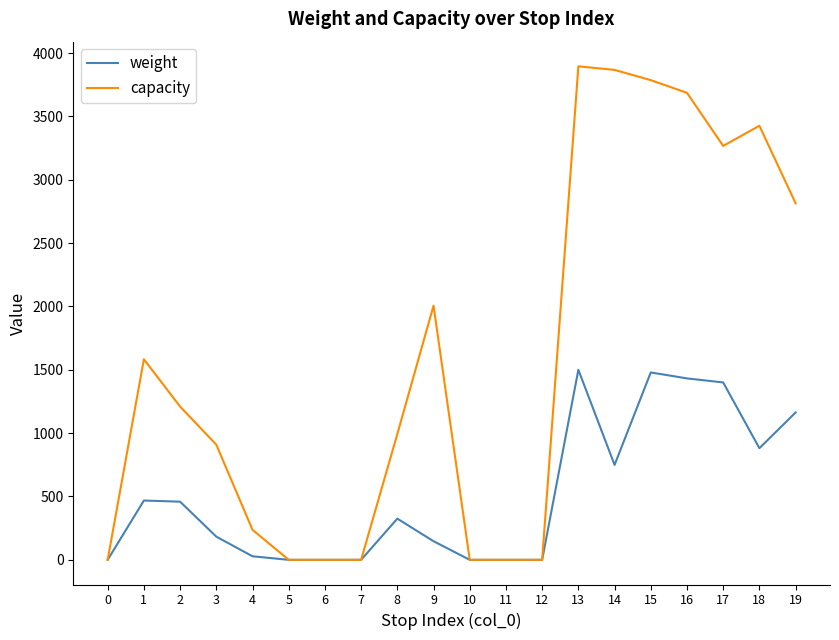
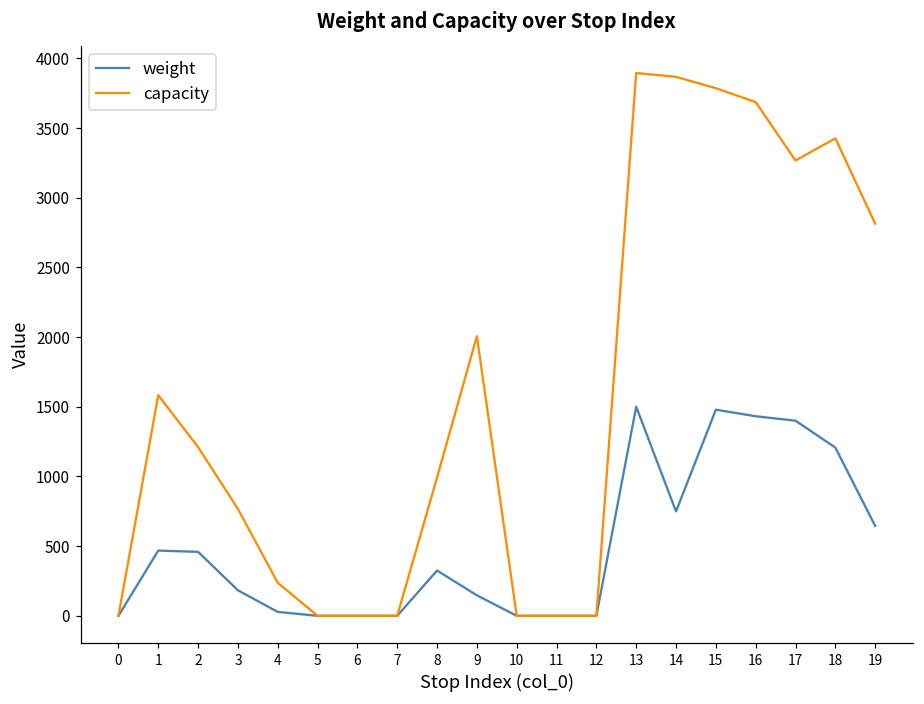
  {
    "weight": {
      "1": 470,
      "2": 460,
      "3": 180,
      "4": 30,
      "8": 330,
      "9": 150,
      "13": 1500,
      "14": 750,
      "15": 1480,
      "16": 1430,
      "17": 1400,
-     "18": 880,
-     "19": 1160
+     "18": 1210,
+     "19": 650
    },
    "capacity": {
      "1": 1580,
      "2": 1210,
-     "3": 910,
+     "3": 770,
      "4": 240,
      "8": 990,
      "9": 2010,
      "13": 3900,
      "14": 3870,
      "15": 3790,
      "16": 3690,
      "17": 3270,
      "18": 3430,
      "19": 2810
    }
  }
